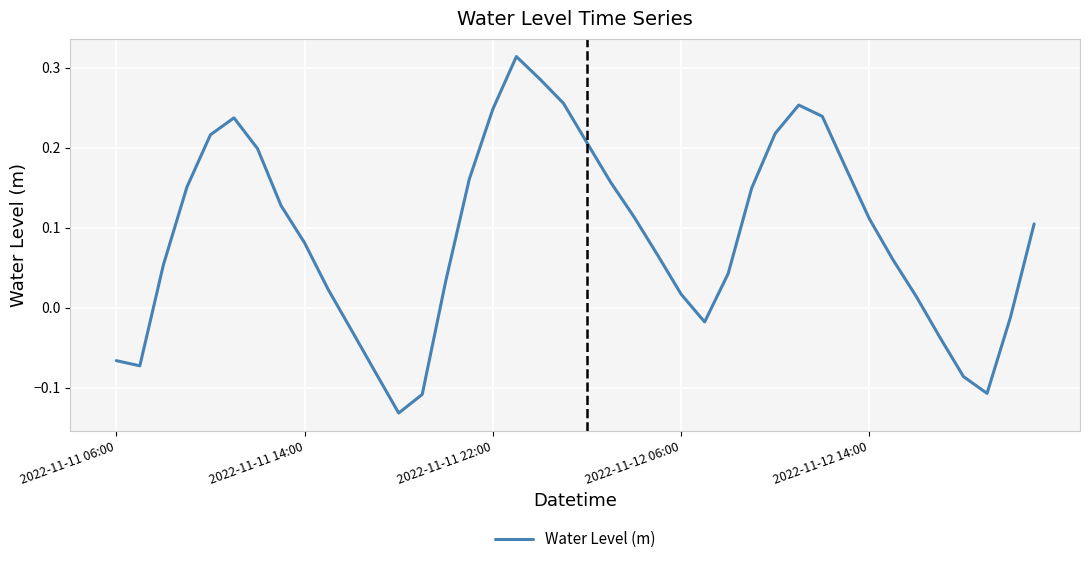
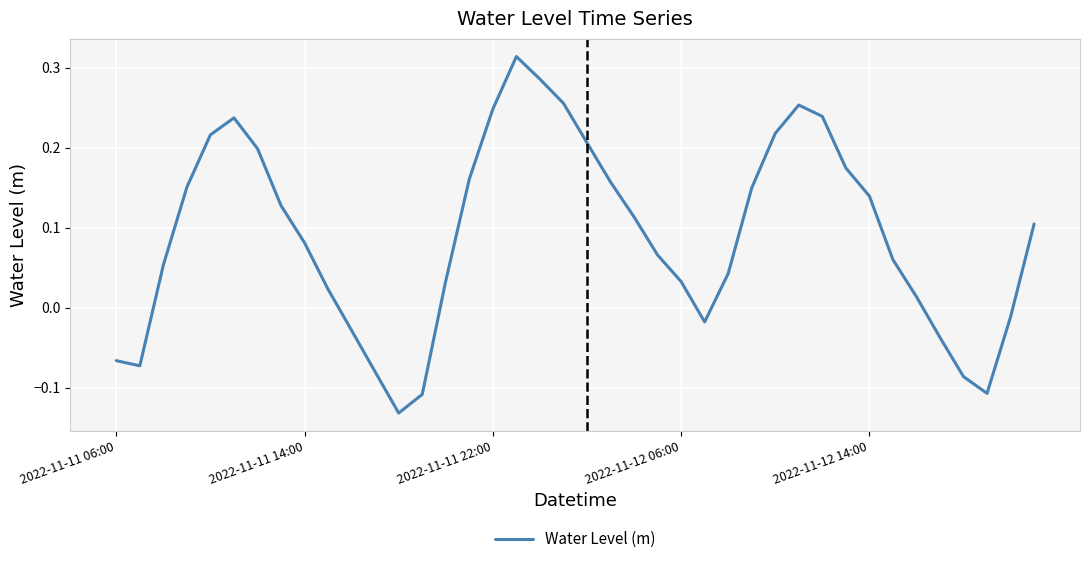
  {
    "2022-11-11 06:00": -0.07,
    "2022-11-11 14:00": 0.08,
    "2022-11-11 22:00": 0.25,
-   "2022-11-12 06:00": 0.02,
-   "2022-11-12 14:00": 0.11
+   "2022-11-12 06:00": 0.03,
+   "2022-11-12 14:00": 0.14
  }
